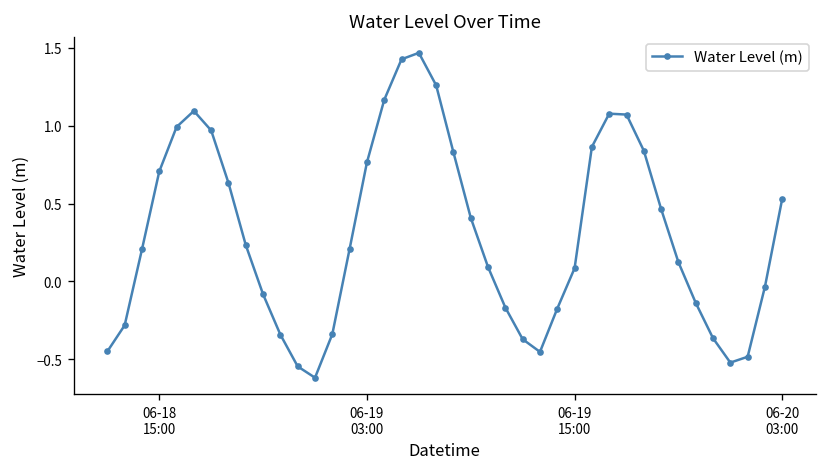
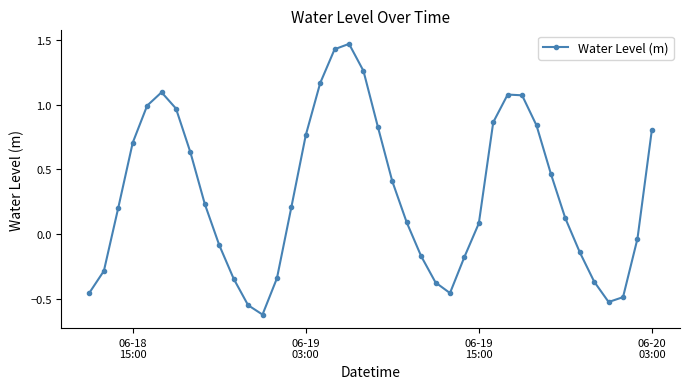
  {
    "06-18 15:00": 0.71,
    "06-19 03:00": 0.76,
    "06-19 15:00": 0.08,
-   "06-20 03:00": 0.53
+   "06-20 03:00": 0.81
  }
